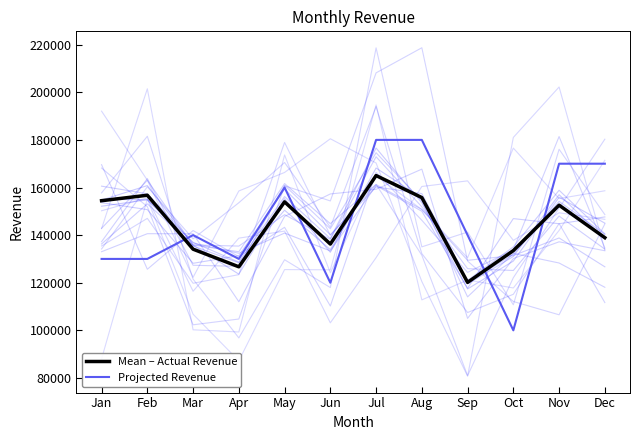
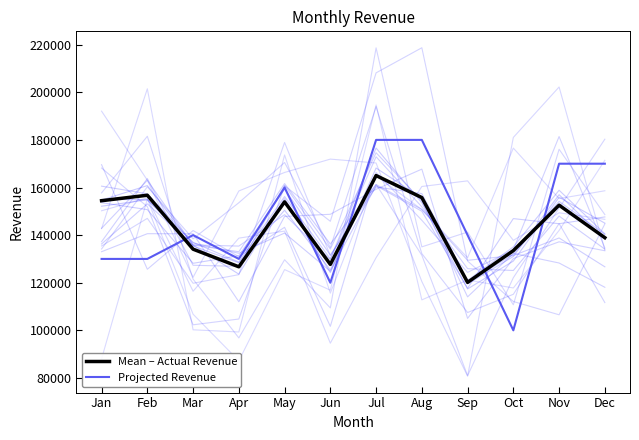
  {
    "Mean – Actual Revenue": {
      "Mar": 134000,
      "May": 154000,
-     "Jun": 136000,
+     "Jun": 128000,
      "Nov": 153000
    }
  }
